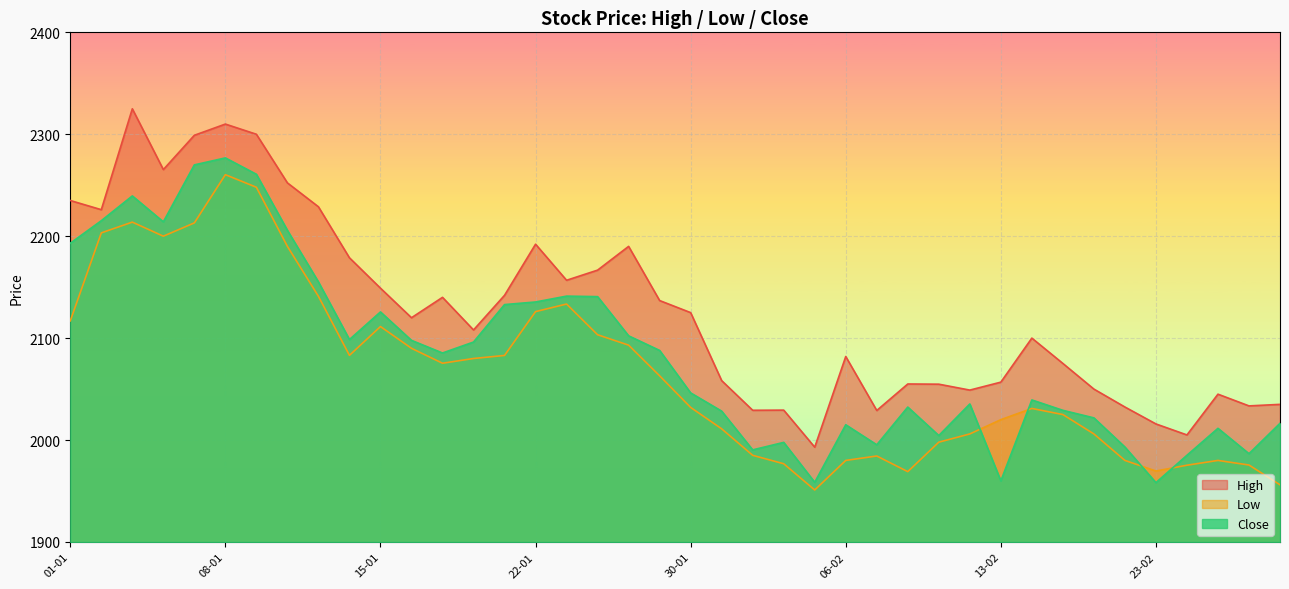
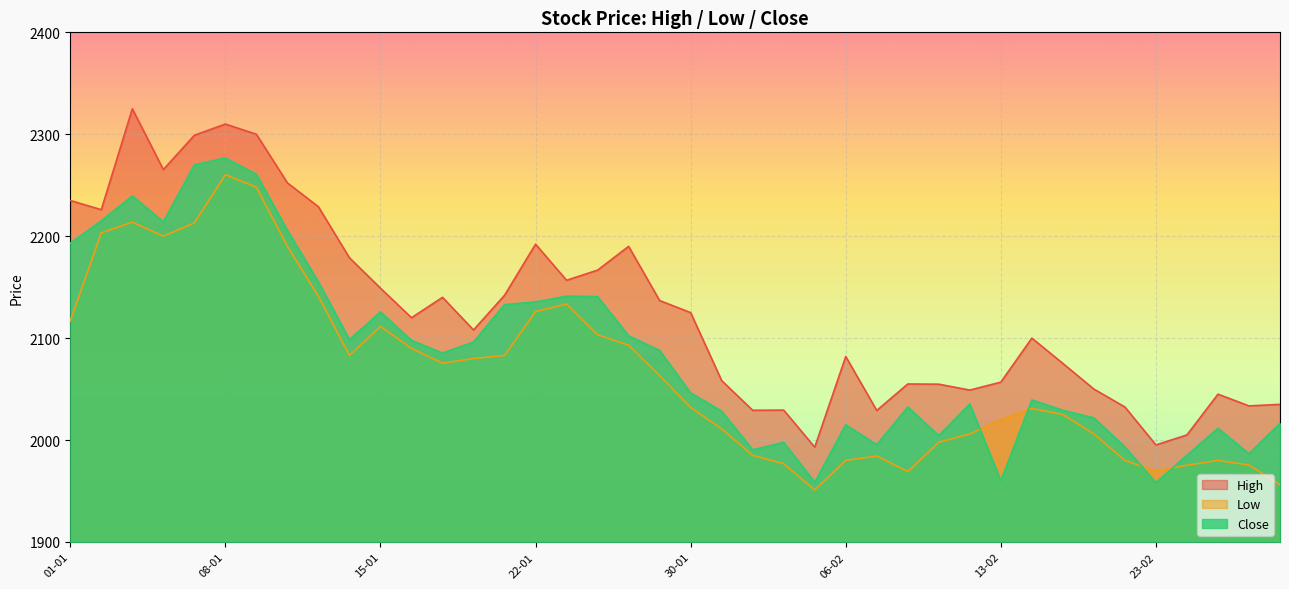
  {
    "High": {
      "01-01": 2235,
      "08-01": 2310,
      "15-01": 2149,
      "22-01": 2192,
      "30-01": 2125,
      "06-02": 2082,
      "13-02": 2057,
-     "23-02": 2016
+     "23-02": 1995
    },
    "Low": {
      "01-01": 2117,
      "08-01": 2260,
      "15-01": 2111,
      "22-01": 2126,
      "30-01": 2032,
      "06-02": 1980,
      "13-02": 2020,
      "23-02": 1970
    },
    "Close": {
      "01-01": 2193,
      "08-01": 2277,
      "15-01": 2126,
      "22-01": 2135,
      "30-01": 2046,
      "06-02": 2015,
      "13-02": 1960,
      "23-02": 1958
    }
  }
